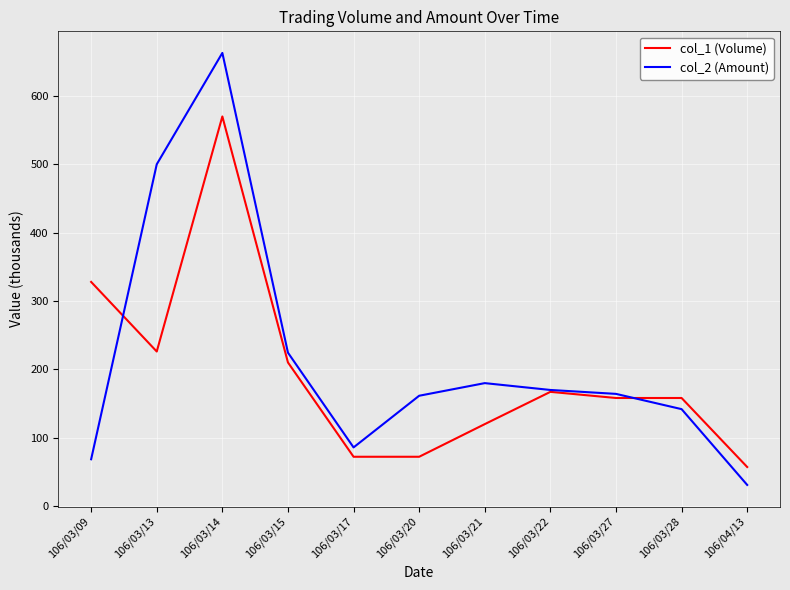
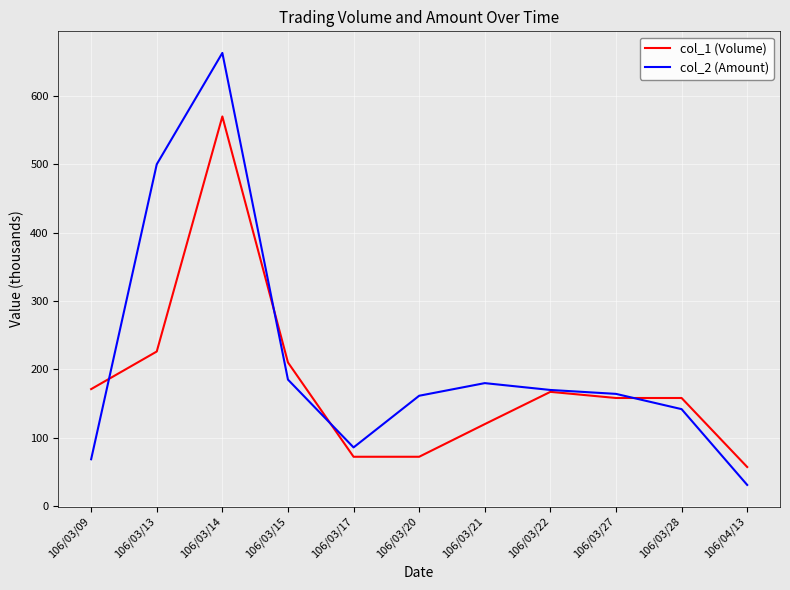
  {
    "col_1 (Volume)": {
-     "106/03/09": 330,
+     "106/03/09": 170,
      "106/03/13": 230,
      "106/03/14": 570,
      "106/03/15": 210,
      "106/03/17": 70,
      "106/03/20": 70,
      "106/03/21": 120,
      "106/03/27": 160,
      "106/03/28": 160,
      "106/04/13": 60
    },
    "col_2 (Amount)": {
      "106/03/09": 70,
      "106/03/13": 500,
      "106/03/14": 660,
-     "106/03/15": 220,
+     "106/03/15": 180,
      "106/03/17": 90,
      "106/03/20": 160,
      "106/03/21": 180,
      "106/03/27": 160,
      "106/03/28": 140,
      "106/04/13": 30
    }
  }
